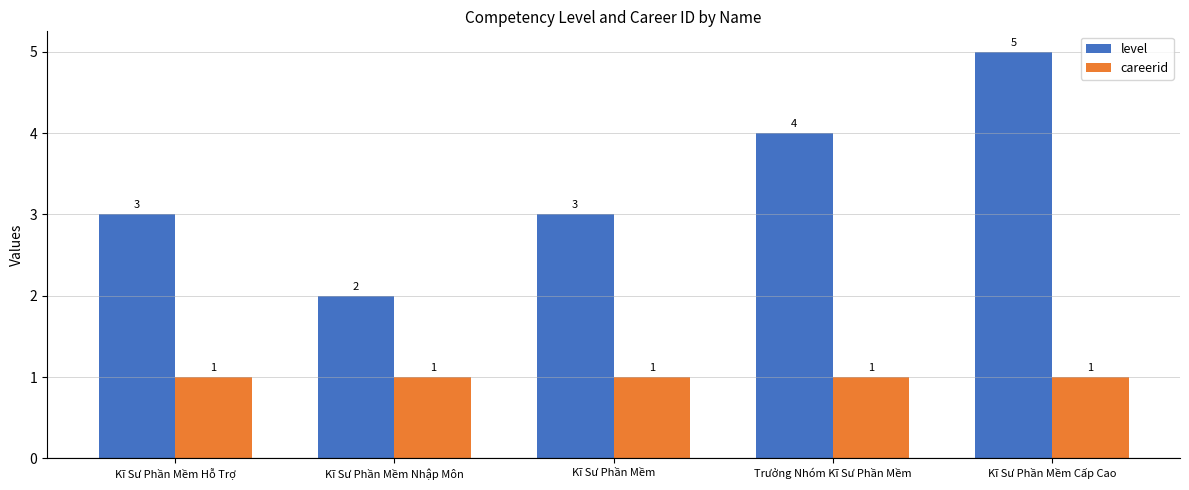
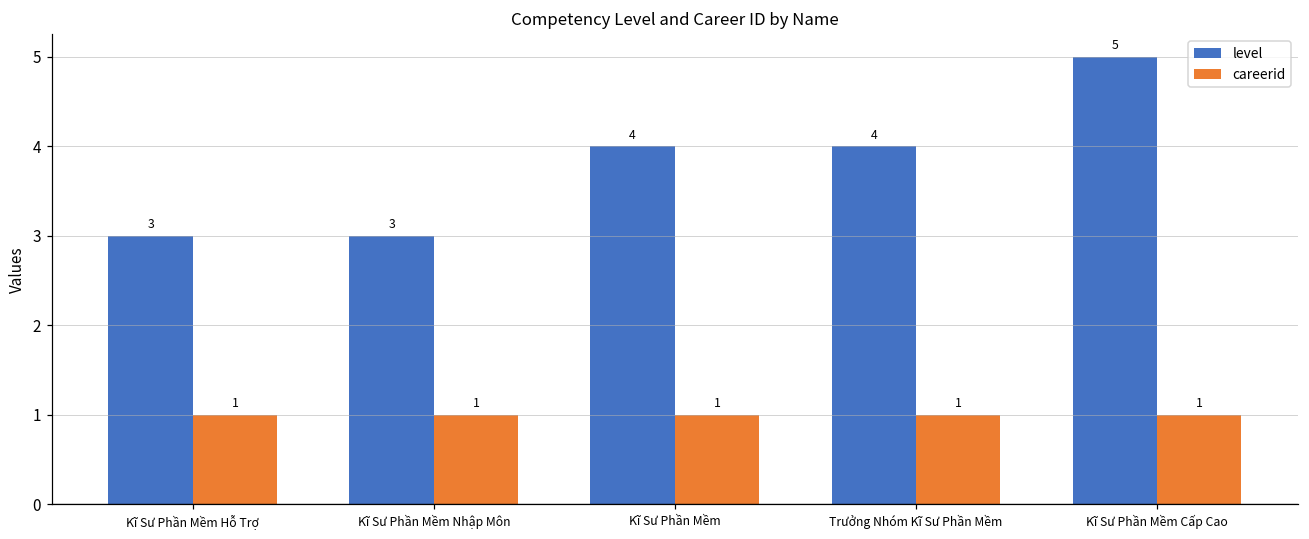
  {
    "level": {
      "Kĩ Sư Phần Mềm Hỗ Trợ": 3,
-     "Kĩ Sư Phần Mềm Nhập Môn": 2,
-     "Kĩ Sư Phần Mềm": 3,
+     "Kĩ Sư Phần Mềm Nhập Môn": 3,
+     "Kĩ Sư Phần Mềm": 4,
      "Trưởng Nhóm Kĩ Sư Phần Mềm": 4,
      "Kĩ Sư Phần Mềm Cấp Cao": 5
    },
    "careerid": {
      "Kĩ Sư Phần Mềm Hỗ Trợ": 1,
      "Kĩ Sư Phần Mềm Nhập Môn": 1,
      "Kĩ Sư Phần Mềm": 1,
      "Trưởng Nhóm Kĩ Sư Phần Mềm": 1,
      "Kĩ Sư Phần Mềm Cấp Cao": 1
    }
  }
